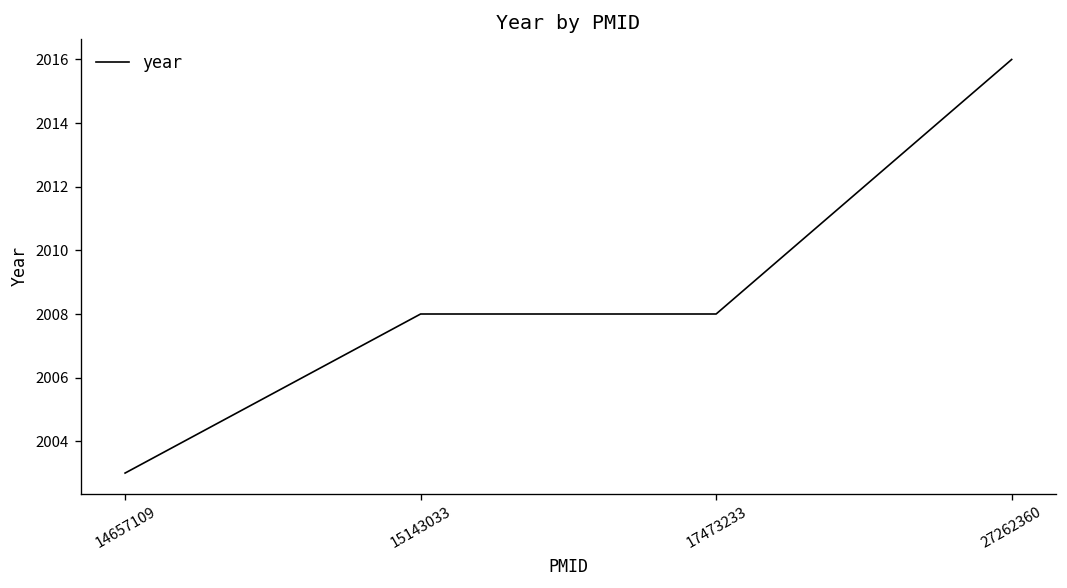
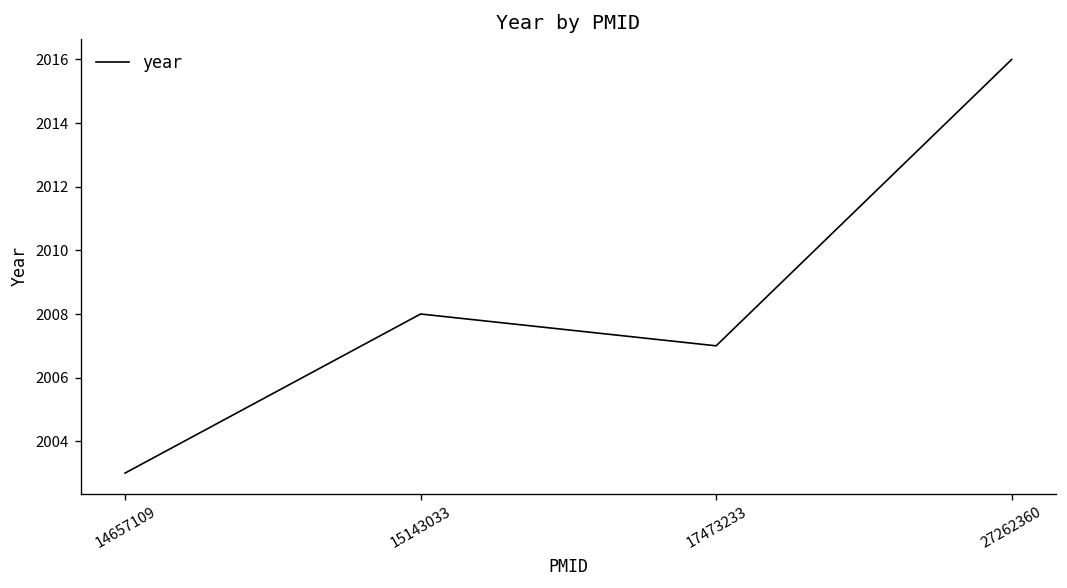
  {
    "14657109": 2003,
    "15143033": 2008,
-   "17473233": 2008,
+   "17473233": 2007,
    "27262360": 2016
  }
